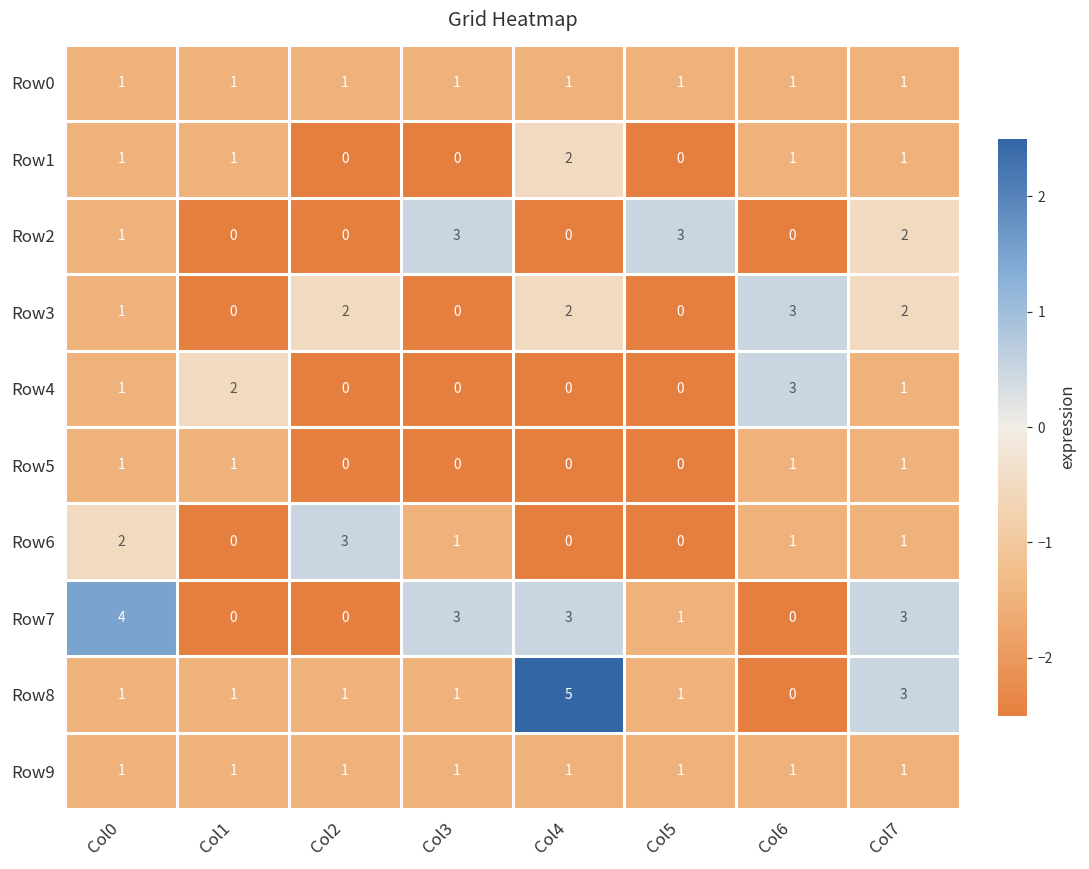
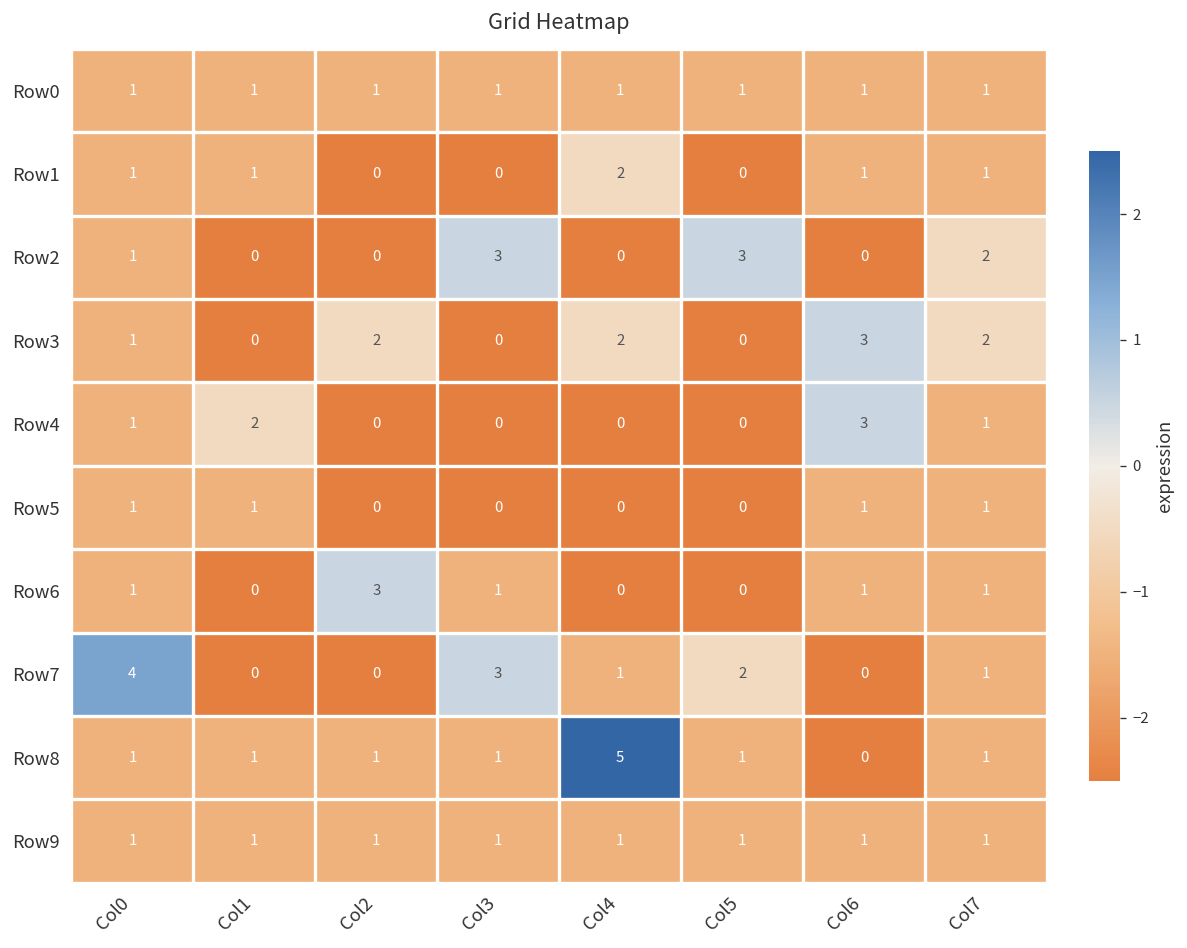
  {
    "Row0": {
      "Col0": 1,
      "Col1": 1,
      "Col2": 1,
      "Col3": 1,
      "Col4": 1,
      "Col5": 1,
      "Col6": 1,
      "Col7": 1
    },
    "Row1": {
      "Col0": 1,
      "Col1": 1,
      "Col2": 0,
      "Col3": 0,
      "Col4": 2,
      "Col5": 0,
      "Col6": 1,
      "Col7": 1
    },
    "Row2": {
      "Col0": 1,
      "Col1": 0,
      "Col2": 0,
      "Col3": 3,
      "Col4": 0,
      "Col5": 3,
      "Col6": 0,
      "Col7": 2
    },
    "Row3": {
      "Col0": 1,
      "Col1": 0,
      "Col2": 2,
      "Col3": 0,
      "Col4": 2,
      "Col5": 0,
      "Col6": 3,
      "Col7": 2
    },
    "Row4": {
      "Col0": 1,
      "Col1": 2,
      "Col2": 0,
      "Col3": 0,
      "Col4": 0,
      "Col5": 0,
      "Col6": 3,
      "Col7": 1
    },
    "Row5": {
      "Col0": 1,
      "Col1": 1,
      "Col2": 0,
      "Col3": 0,
      "Col4": 0,
      "Col5": 0,
      "Col6": 1,
      "Col7": 1
    },
    "Row6": {
-     "Col0": 2,
+     "Col0": 1,
      "Col1": 0,
      "Col2": 3,
      "Col3": 1,
      "Col4": 0,
      "Col5": 0,
      "Col6": 1,
      "Col7": 1
    },
    "Row7": {
      "Col0": 4,
      "Col1": 0,
      "Col2": 0,
      "Col3": 3,
-     "Col4": 3,
-     "Col5": 1,
+     "Col4": 1,
+     "Col5": 2,
      "Col6": 0,
-     "Col7": 3
+     "Col7": 1
    },
    "Row8": {
      "Col0": 1,
      "Col1": 1,
      "Col2": 1,
      "Col3": 1,
      "Col4": 5,
      "Col5": 1,
      "Col6": 0,
-     "Col7": 3
+     "Col7": 1
    },
    "Row9": {
      "Col0": 1,
      "Col1": 1,
      "Col2": 1,
      "Col3": 1,
      "Col4": 1,
      "Col5": 1,
      "Col6": 1,
      "Col7": 1
    }
  }
